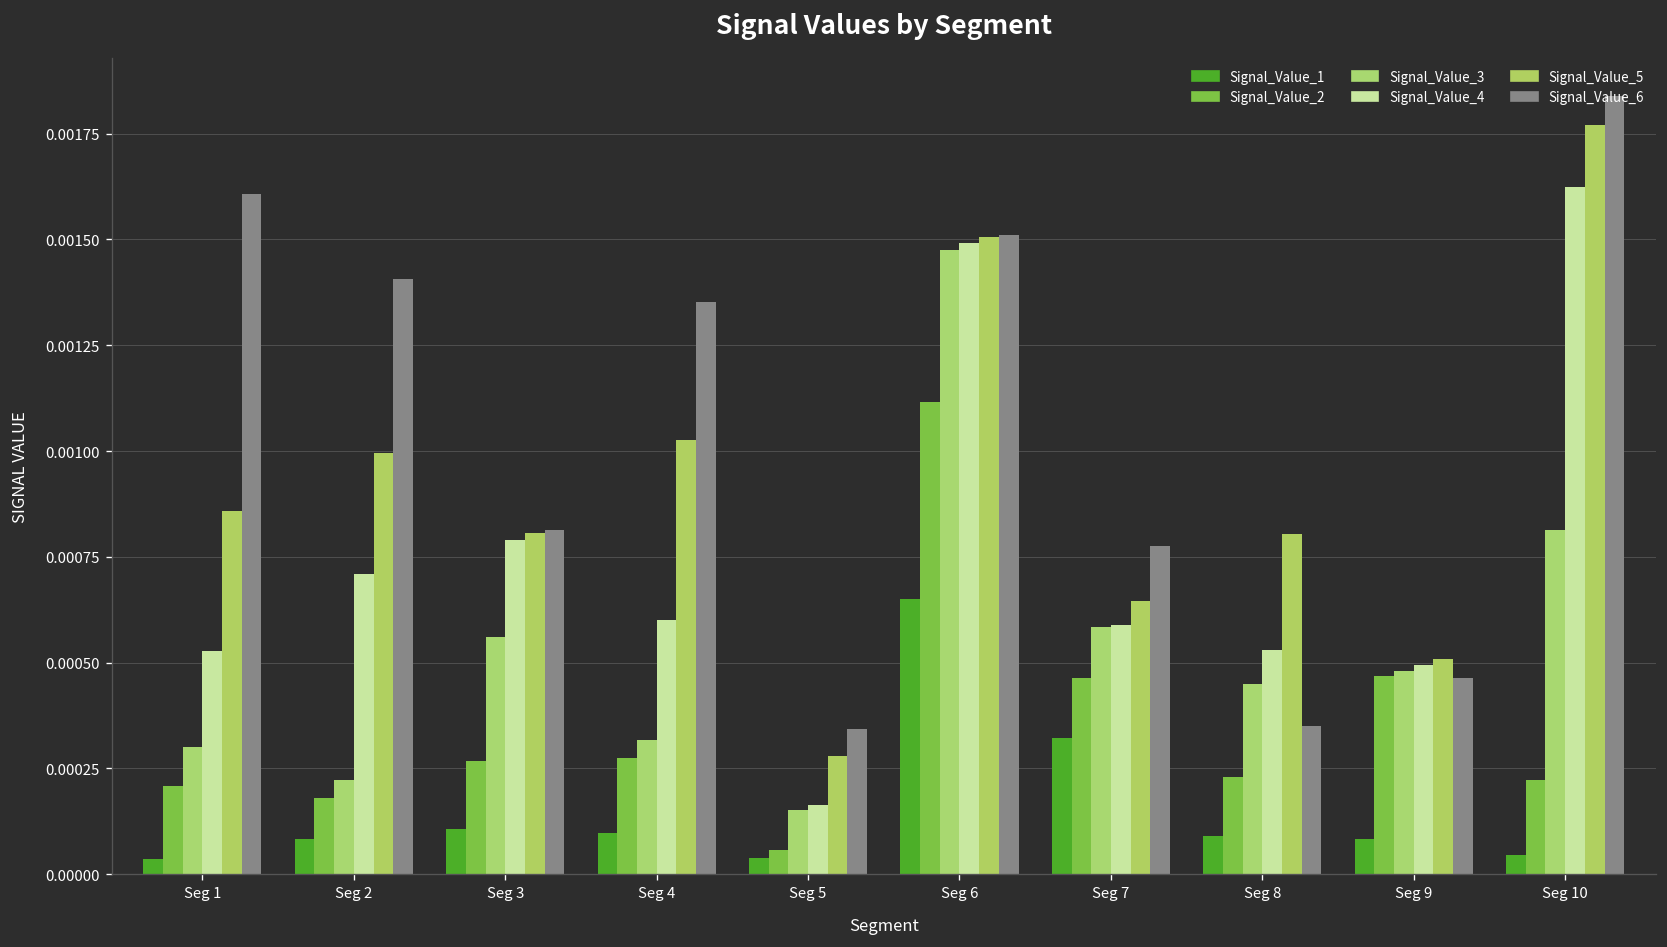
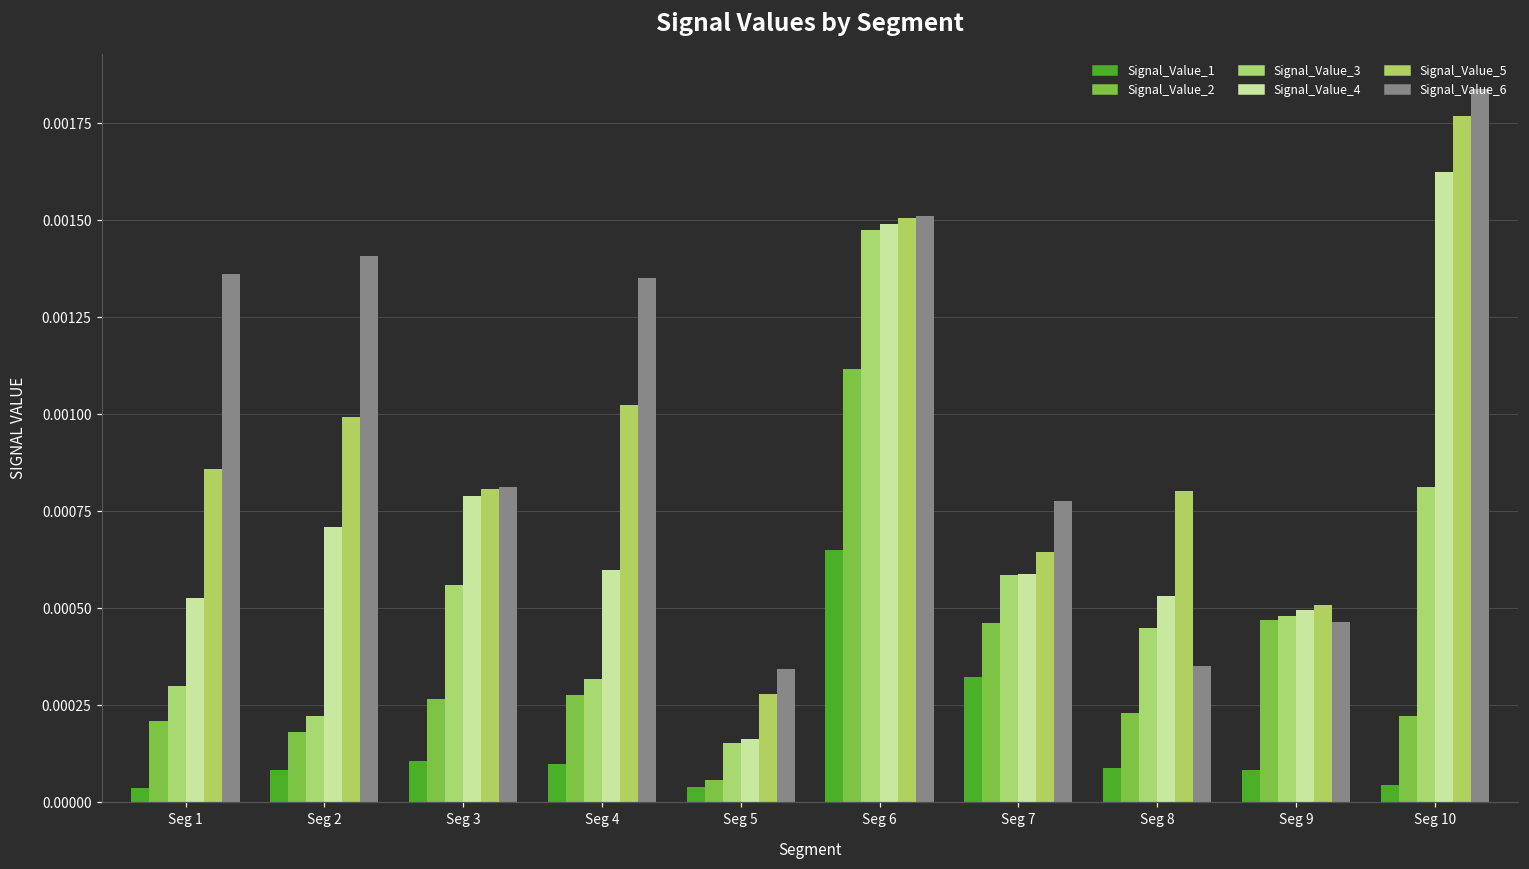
  {
    "Signal_Value_1": {
      "Seg 1": 0.00004,
      "Seg 2": 0.00008,
      "Seg 3": 0.00011,
      "Seg 4": 0.00010,
      "Seg 5": 0.00004,
      "Seg 6": 0.00065,
      "Seg 7": 0.00032,
      "Seg 8": 0.00009,
      "Seg 9": 0.00008,
      "Seg 10": 0.00005
    },
    "Signal_Value_6": {
-     "Seg 1": 0.00161,
+     "Seg 1": 0.00136,
      "Seg 2": 0.00141,
      "Seg 3": 0.00081,
      "Seg 4": 0.00135,
      "Seg 5": 0.00034,
      "Seg 6": 0.00151,
      "Seg 7": 0.00078,
      "Seg 8": 0.00035,
      "Seg 9": 0.00046,
      "Seg 10": 0.00184
    }
  }
